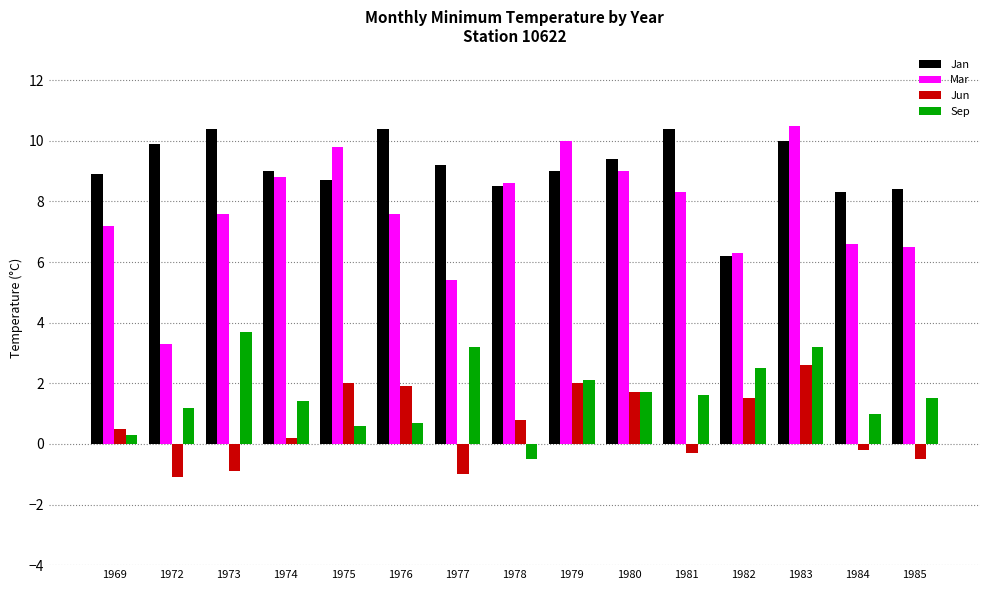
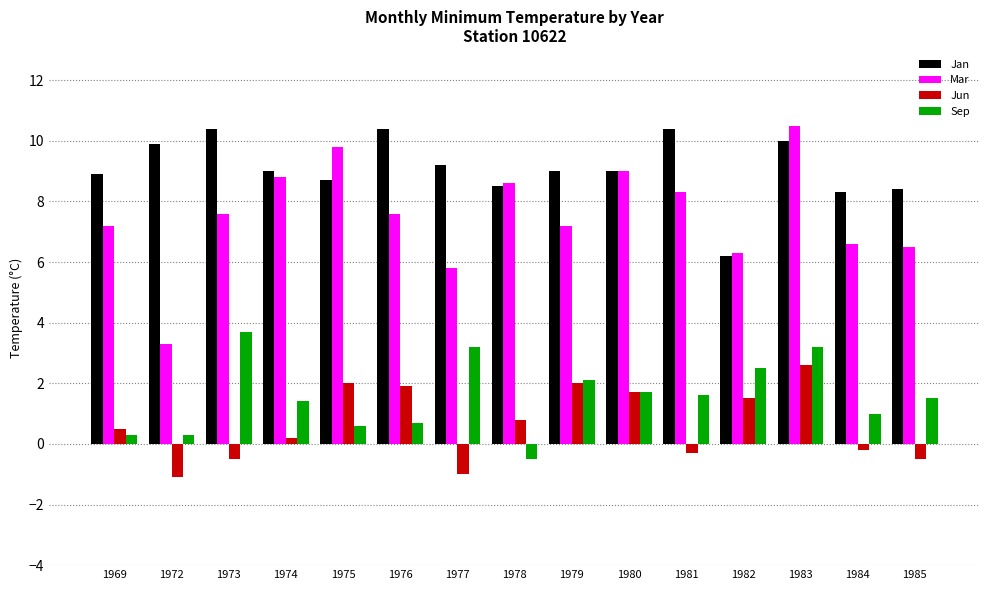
  {
    "Jan": {
      "1969": 8.9,
      "1972": 9.9,
      "1973": 10.4,
      "1974": 9.0,
      "1975": 8.7,
      "1976": 10.4,
      "1977": 9.2,
      "1978": 8.5,
      "1979": 9.0,
-     "1980": 9.4,
+     "1980": 9.0,
      "1981": 10.4,
      "1982": 6.2,
      "1983": 10.0,
      "1984": 8.3,
      "1985": 8.4
    },
    "Mar": {
      "1969": 7.2,
      "1972": 3.3,
      "1973": 7.6,
      "1974": 8.8,
      "1975": 9.8,
      "1976": 7.6,
-     "1977": 5.4,
+     "1977": 5.8,
      "1978": 8.6,
-     "1979": 10.0,
+     "1979": 7.2,
      "1980": 9.0,
      "1981": 8.3,
      "1982": 6.3,
      "1983": 10.5,
      "1984": 6.6,
      "1985": 6.5
    },
    "Jun": {
      "1969": 0.5,
      "1972": -1.1,
-     "1973": -0.9,
+     "1973": -0.5,
      "1974": 0.2,
      "1975": 2.0,
      "1976": 1.9,
      "1977": -1.0,
      "1978": 0.8,
      "1979": 2.0,
      "1980": 1.7,
      "1981": -0.3,
      "1982": 1.5,
      "1983": 2.6,
      "1984": -0.2,
      "1985": -0.5
    },
    "Sep": {
      "1969": 0.3,
-     "1972": 1.2,
+     "1972": 0.3,
      "1973": 3.7,
      "1974": 1.4,
      "1975": 0.6,
      "1976": 0.7,
      "1977": 3.2,
      "1978": -0.5,
      "1979": 2.1,
      "1980": 1.7,
      "1981": 1.6,
      "1982": 2.5,
      "1983": 3.2,
      "1984": 1.0,
      "1985": 1.5
    }
  }
